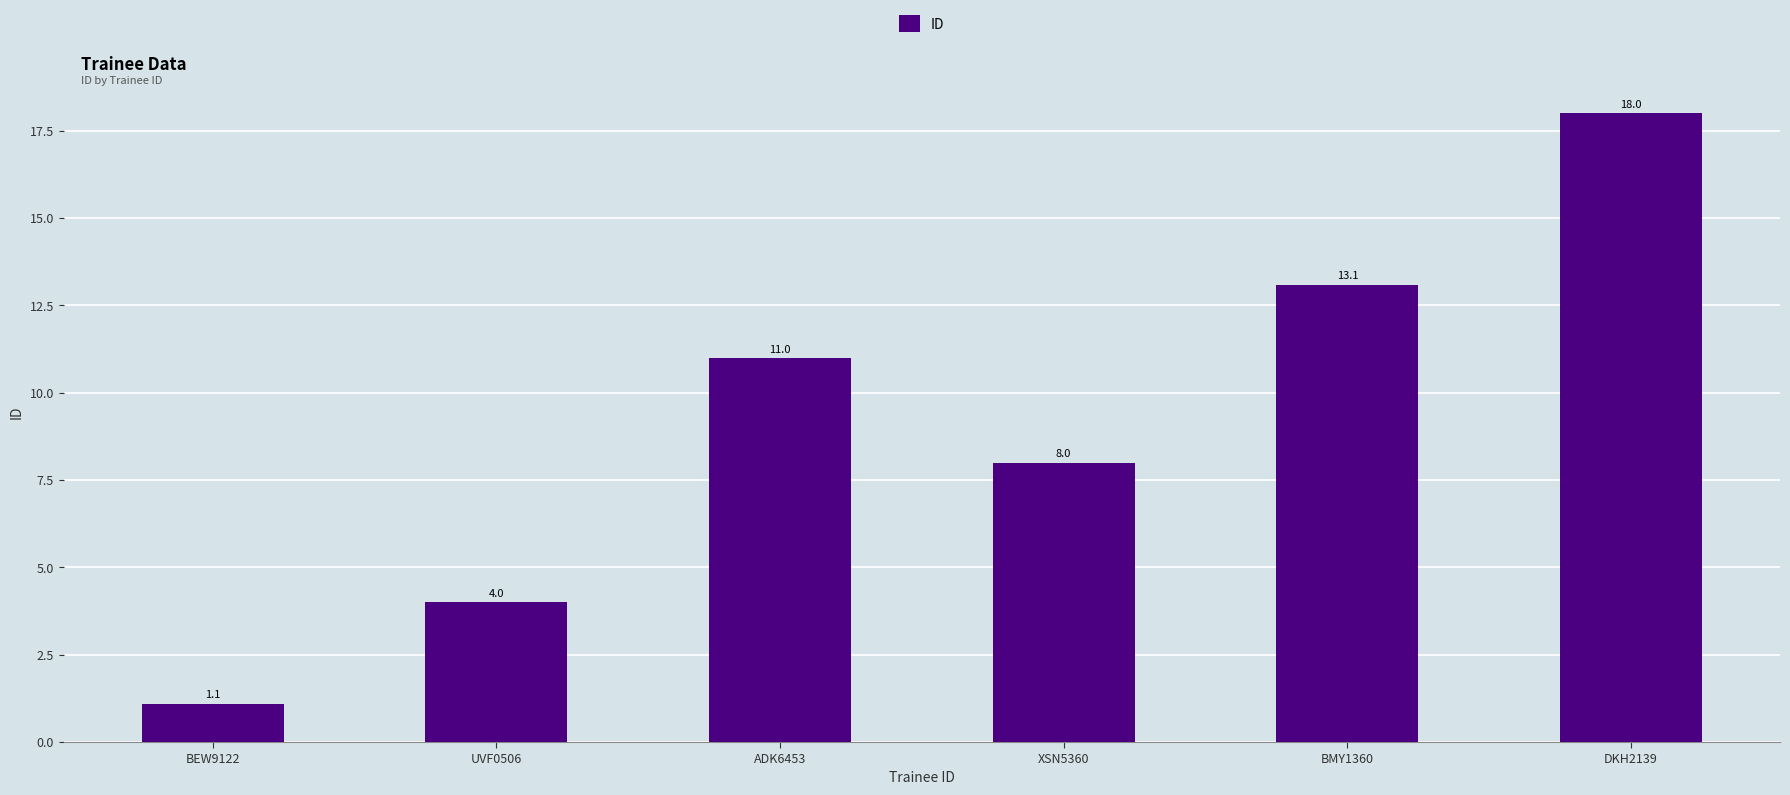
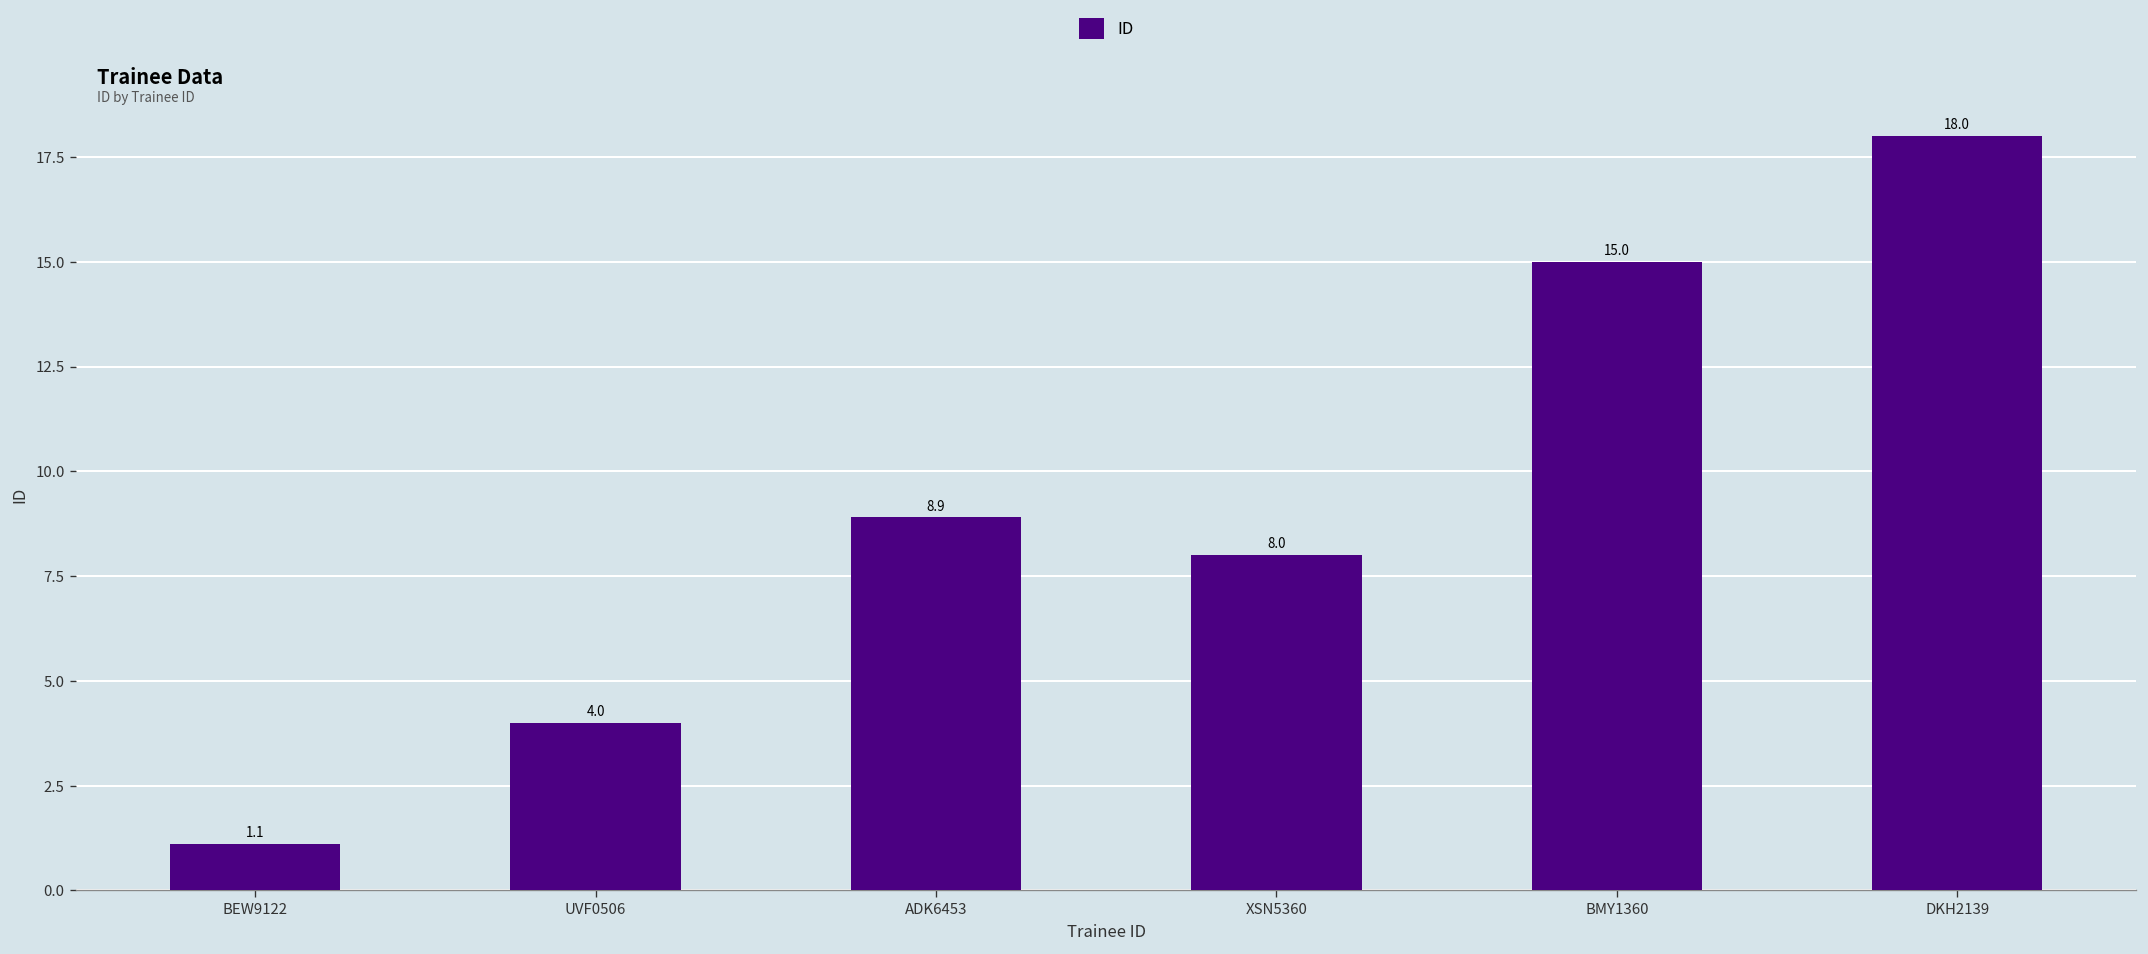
  {
    "BEW9122": 1.1,
    "UVF0506": 4.0,
-   "ADK6453": 11.0,
+   "ADK6453": 8.9,
    "XSN5360": 8.0,
-   "BMY1360": 13.1,
+   "BMY1360": 15.0,
    "DKH2139": 18.0
  }
